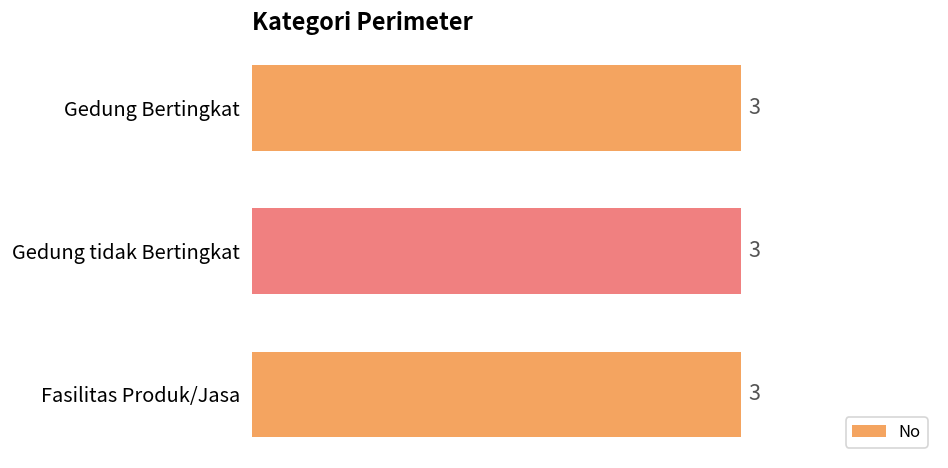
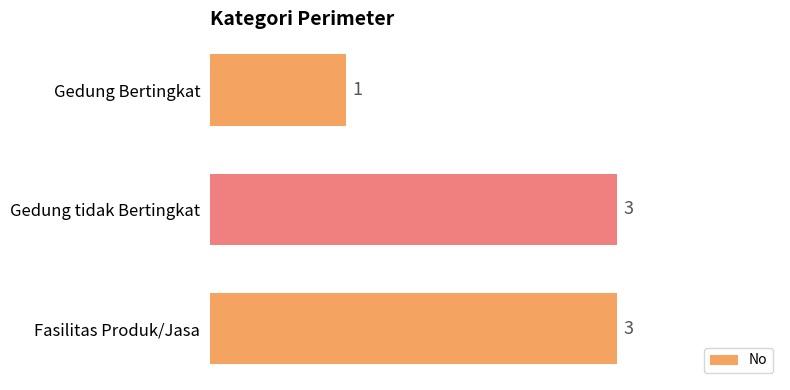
  {
-   "Gedung Bertingkat": 3,
+   "Gedung Bertingkat": 1,
    "Gedung tidak Bertingkat": 3,
    "Fasilitas Produk/Jasa": 3
  }
